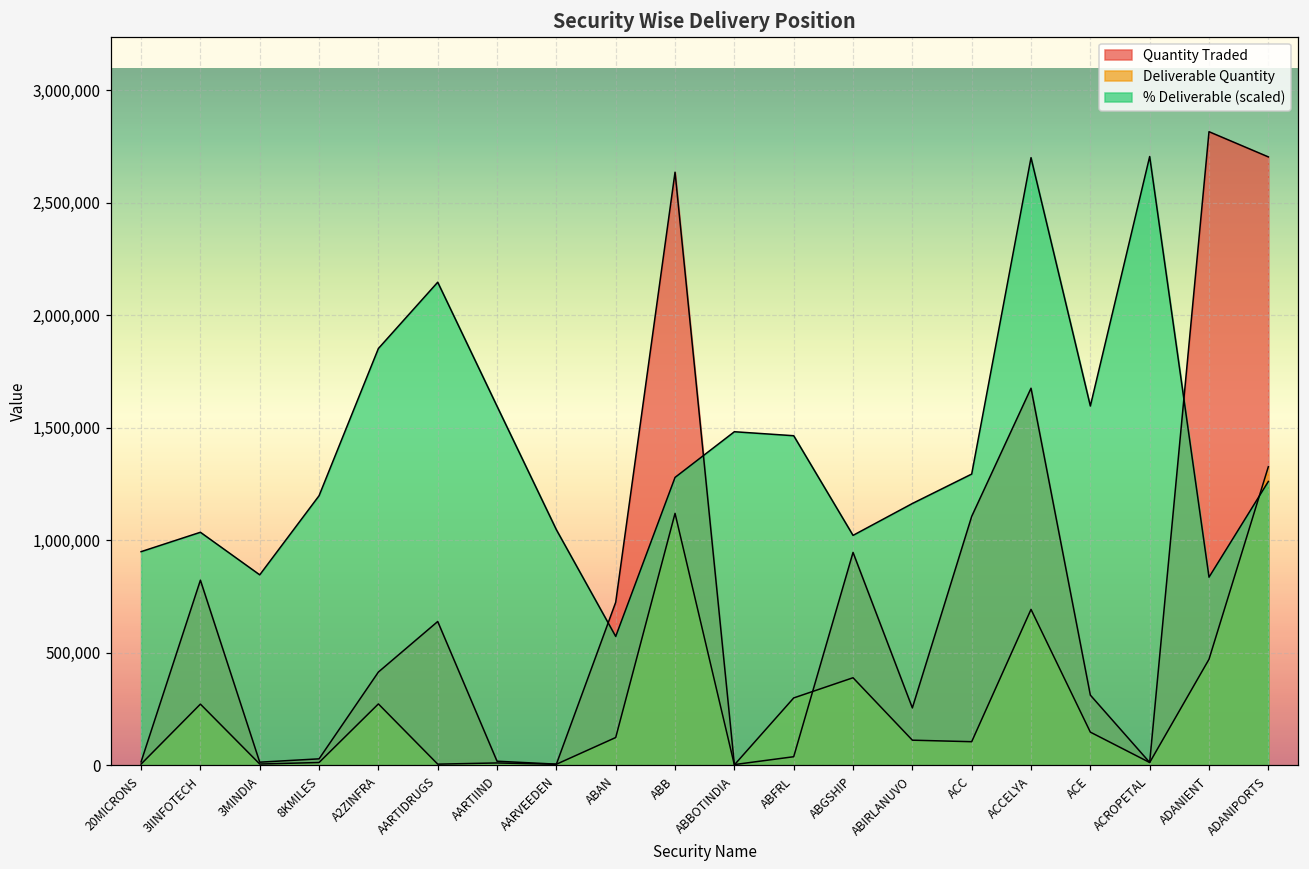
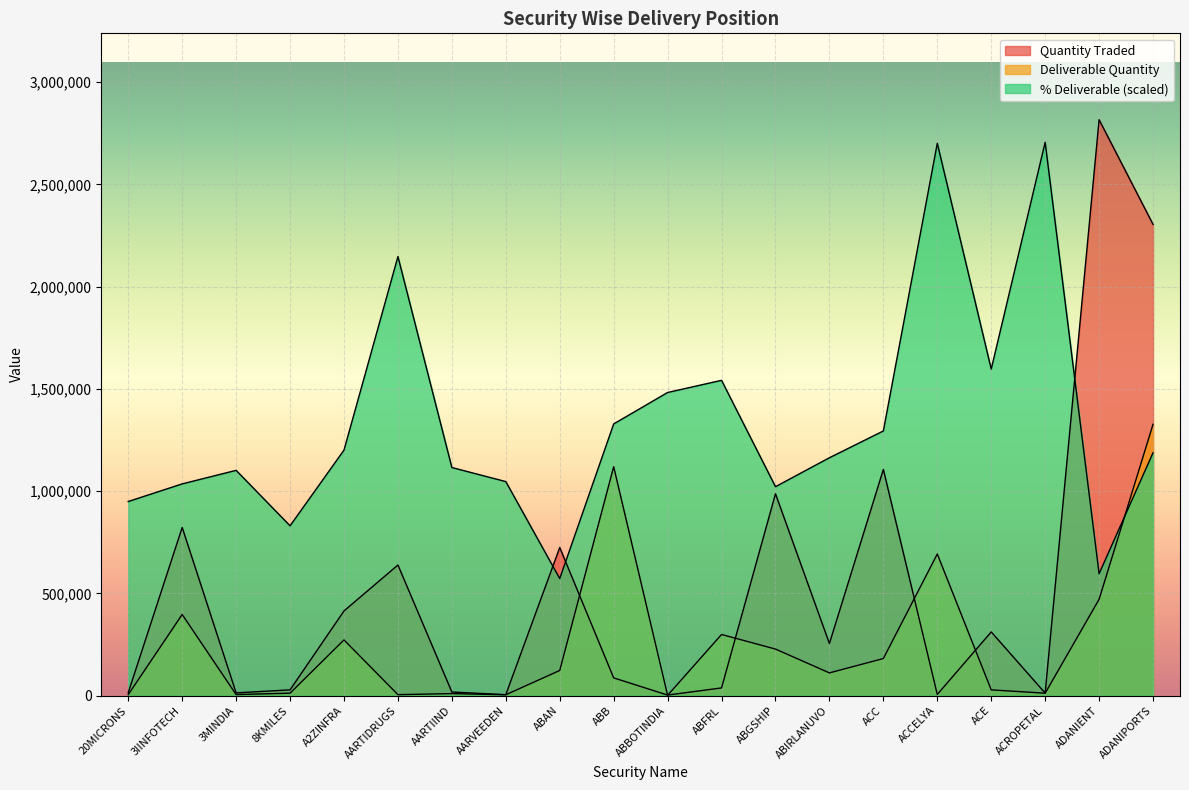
  {
    "Quantity Traded": {
      "3IINFOTECH": "820,000",
      "8KMILES": "30,000",
      "A2ZINFRA": "410,000",
      "AARTIDRUGS": "640,000",
      "ABAN": "720,000",
-     "ABB": "2,640,000",
+     "ABB": "90,000",
      "ABFRL": "40,000",
-     "ABGSHIP": "950,000",
+     "ABGSHIP": "990,000",
      "ABIRLANUVO": "250,000",
      "ACC": "1,110,000",
-     "ACCELYA": "1,680,000",
+     "ACCELYA": "10,000",
      "ACE": "310,000",
      "ADANIENT": "2,820,000",
-     "ADANIPORTS": "2,700,000"
+     "ADANIPORTS": "2,300,000"
    },
    "Deliverable Quantity": {
-     "3IINFOTECH": "270,000",
+     "3IINFOTECH": "400,000",
      "8KMILES": "10,000",
      "A2ZINFRA": "270,000",
      "AARTIDRUGS": "0",
      "ABAN": "120,000",
      "ABB": "1,120,000",
      "ABFRL": "300,000",
-     "ABGSHIP": "390,000",
+     "ABGSHIP": "230,000",
      "ABIRLANUVO": "110,000",
-     "ACC": "100,000",
+     "ACC": "180,000",
      "ACCELYA": "690,000",
-     "ACE": "150,000",
+     "ACE": "30,000",
      "ADANIENT": "470,000",
      "ADANIPORTS": "1,330,000"
    },
    "% Deliverable (scaled)": {
      "20MICRONS": "950,000",
      "3IINFOTECH": "1,040,000",
-     "3MINDIA": "850,000",
-     "8KMILES": "1,200,000",
-     "A2ZINFRA": "1,850,000",
+     "3MINDIA": "1,100,000",
+     "8KMILES": "830,000",
+     "A2ZINFRA": "1,200,000",
      "AARTIDRUGS": "2,150,000",
-     "AARTIIND": "1,600,000",
+     "AARTIIND": "1,120,000",
      "AARVEEDEN": "1,050,000",
      "ABAN": "570,000",
-     "ABB": "1,280,000",
+     "ABB": "1,330,000",
      "ABBOTINDIA": "1,480,000",
-     "ABFRL": "1,460,000",
+     "ABFRL": "1,540,000",
      "ABGSHIP": "1,020,000",
      "ABIRLANUVO": "1,160,000",
      "ACC": "1,290,000",
      "ACCELYA": "2,700,000",
      "ACE": "1,600,000",
      "ACROPETAL": "2,710,000",
-     "ADANIENT": "840,000",
-     "ADANIPORTS": "1,260,000"
+     "ADANIENT": "600,000",
+     "ADANIPORTS": "1,190,000"
    }
  }
